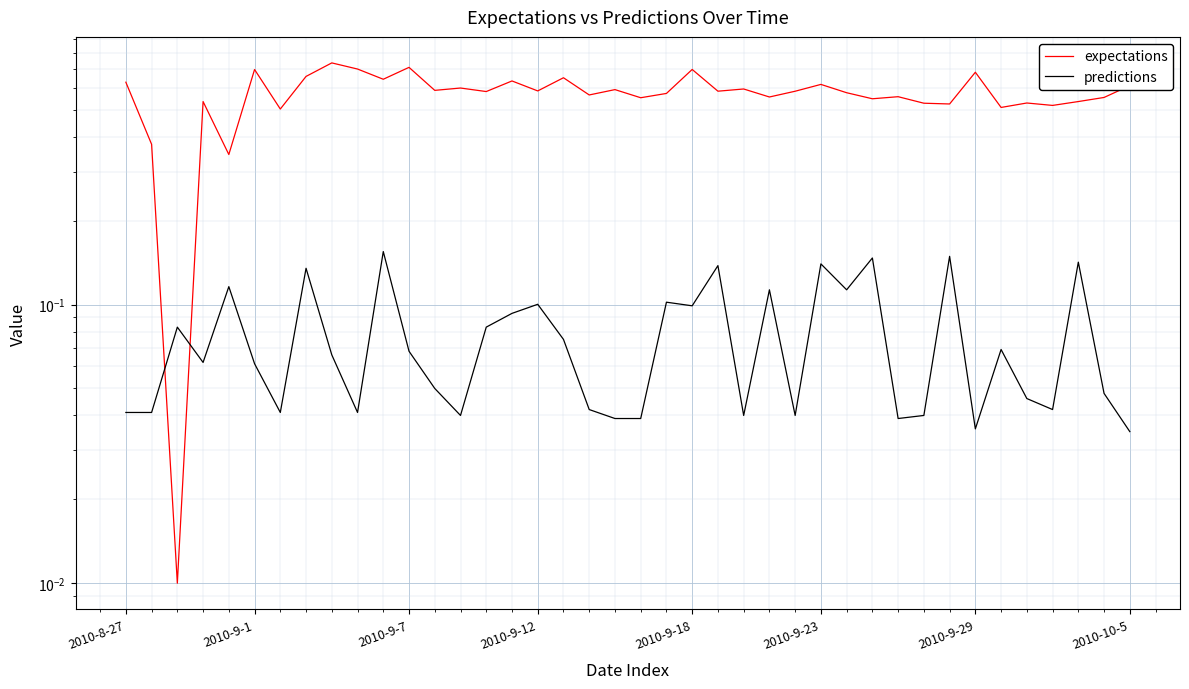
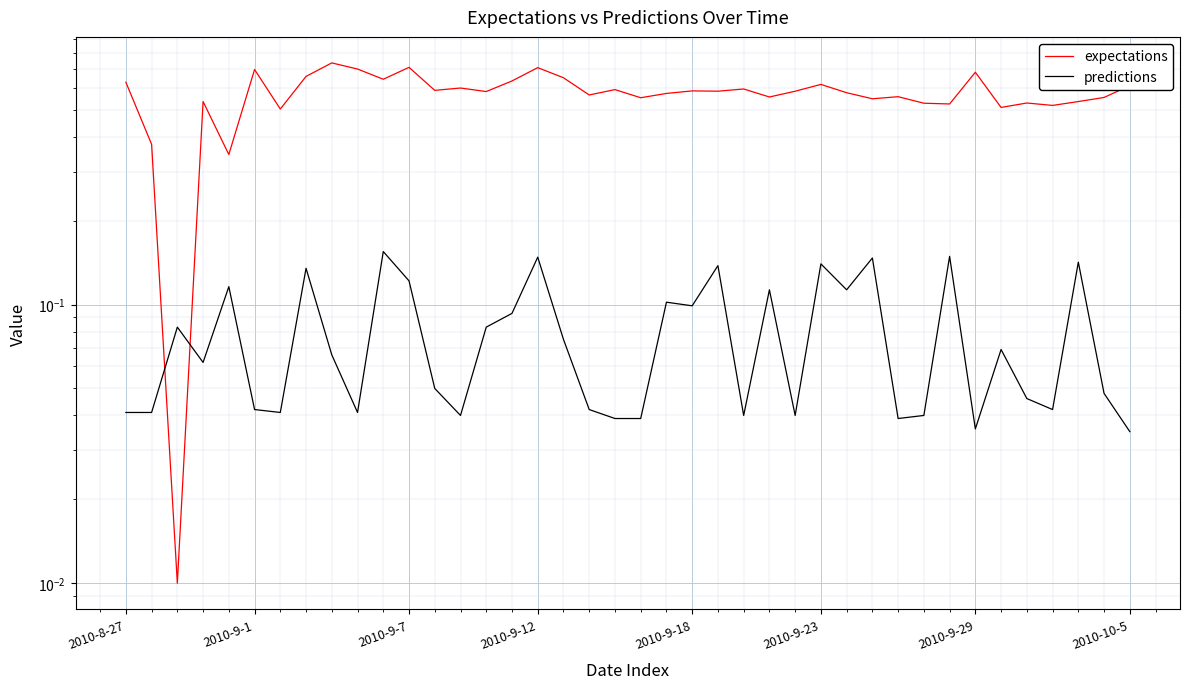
  {
    "expectations": {
      "2010-8-27": 0.63,
      "2010-9-1": 0.70,
      "2010-9-7": 0.71,
-     "2010-9-12": 0.58,
-     "2010-9-18": 0.70,
+     "2010-9-12": 0.71,
+     "2010-9-18": 0.58,
      "2010-9-23": 0.62,
      "2010-9-29": 0.68
    },
    "predictions": {
      "2010-8-27": 0.041,
-     "2010-9-1": 0.061,
-     "2010-9-7": 0.068,
-     "2010-9-12": 0.100,
+     "2010-9-1": 0.042,
+     "2010-9-7": 0.12,
+     "2010-9-12": 0.15,
      "2010-9-18": 0.099,
      "2010-9-23": 0.14,
      "2010-9-29": 0.036,
      "2010-10-5": 0.035
    }
  }
